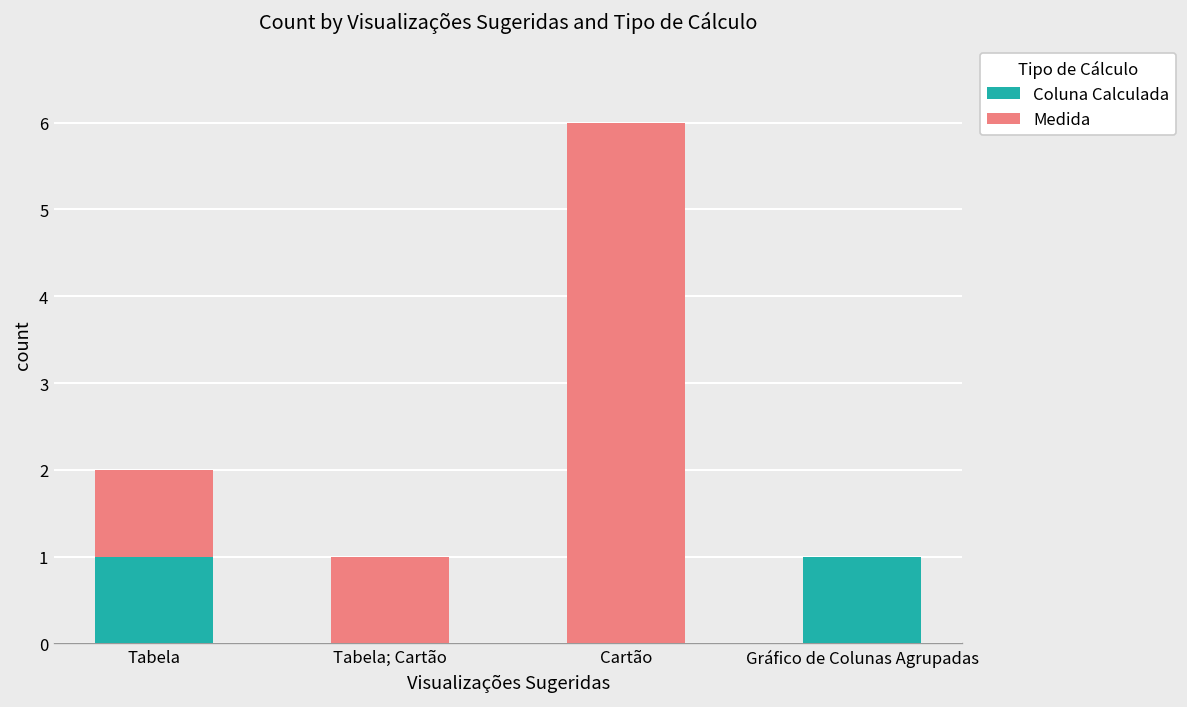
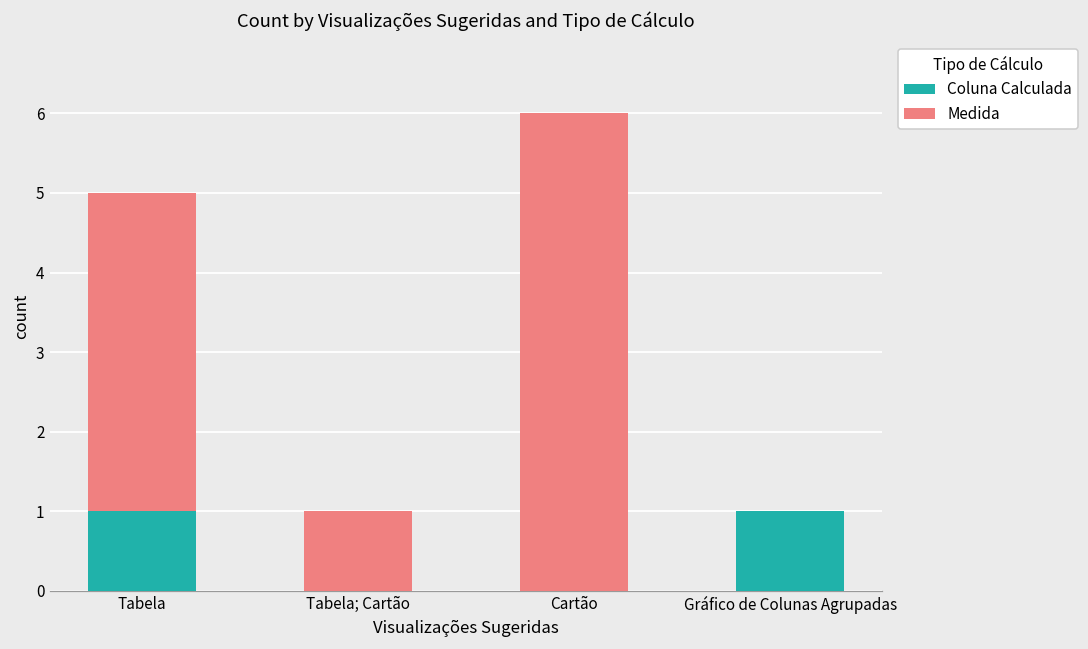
  {
    "Coluna Calculada": {
      "Tabela": 1,
      "Tabela; Cartão": 0,
      "Cartão": 0,
      "Gráfico de Colunas Agrupadas": 1
    },
    "Medida": {
-     "Tabela": 1
+     "Tabela": 4
    }
  }
